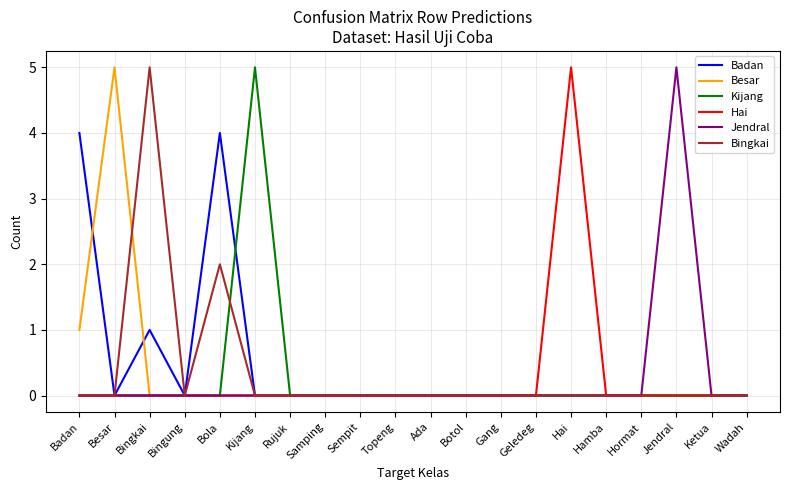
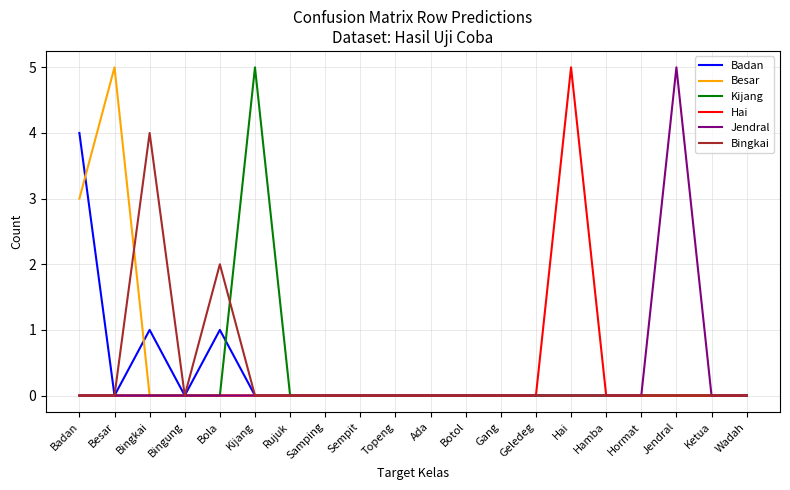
  {
    "Badan": {
      "Badan": 4,
      "Bingkai": 1,
-     "Bola": 4
+     "Bola": 1
    },
    "Besar": {
-     "Badan": 1,
+     "Badan": 3,
      "Besar": 5
    },
    "Kijang": {
      "Kijang": 5
    },
    "Hai": {
      "Hai": 5
    },
    "Jendral": {
      "Jendral": 5
    },
    "Bingkai": {
-     "Bingkai": 5,
+     "Bingkai": 4,
      "Bola": 2
    }
  }
